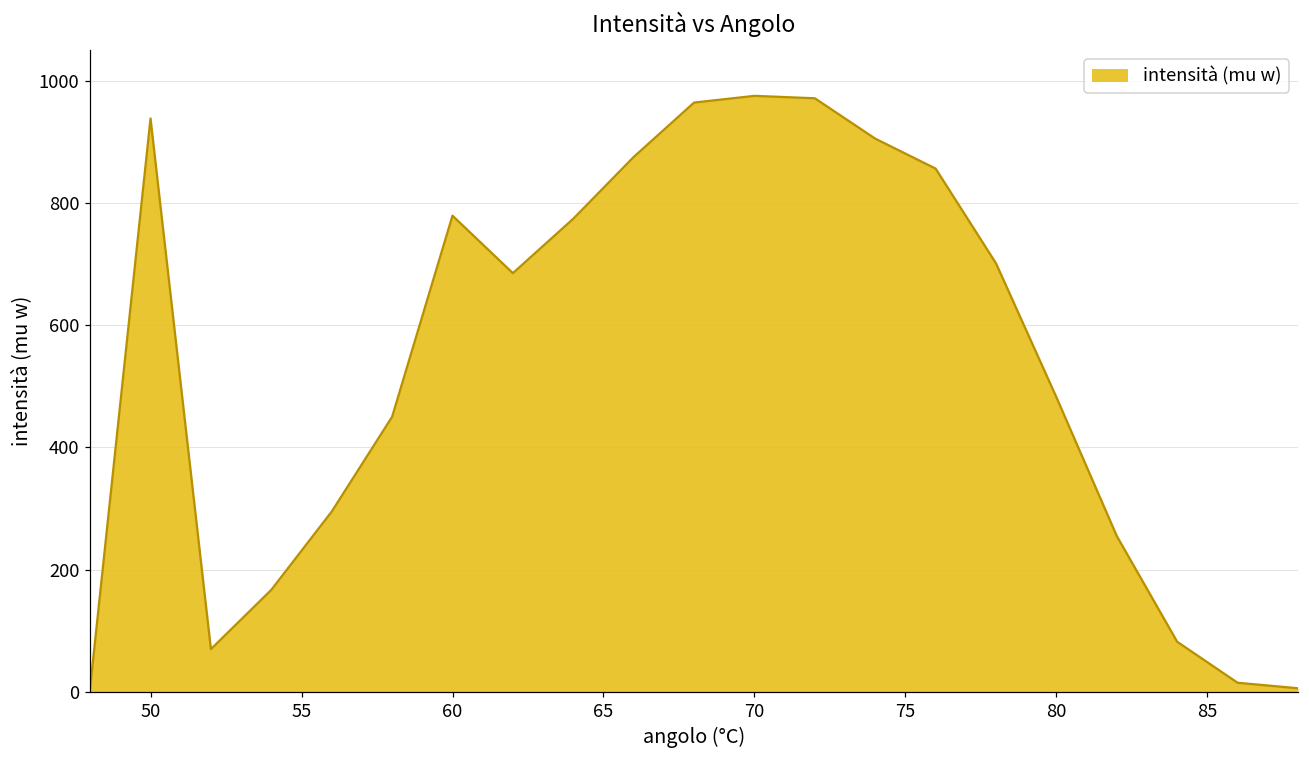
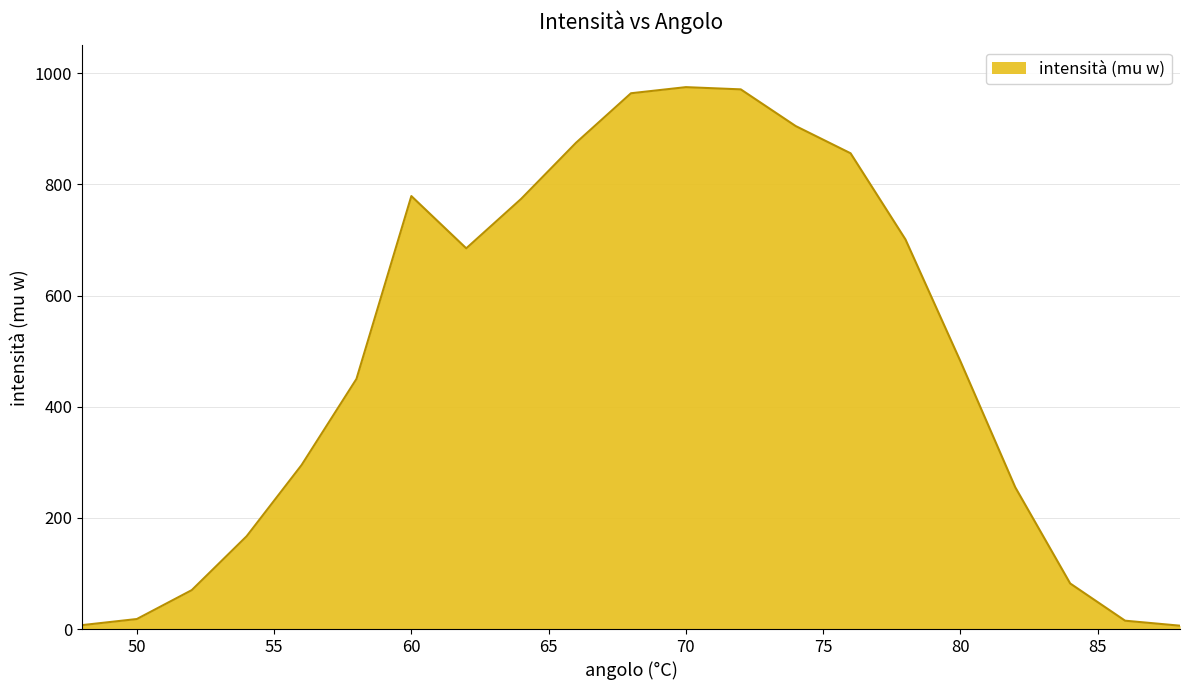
  {
-   "50": 940,
+   "50": 20,
    "60": 780,
    "70": 980,
    "80": 480
  }
